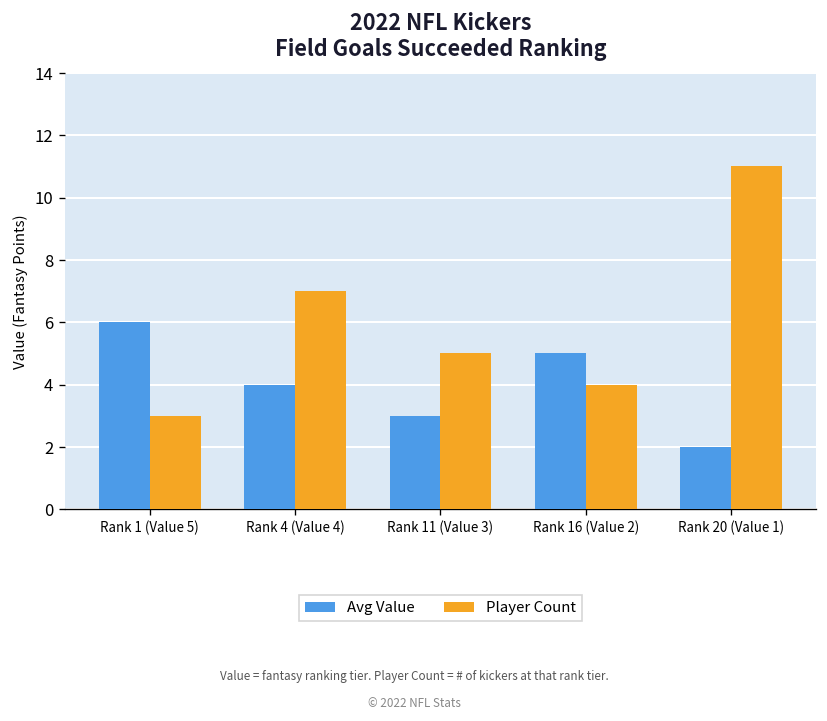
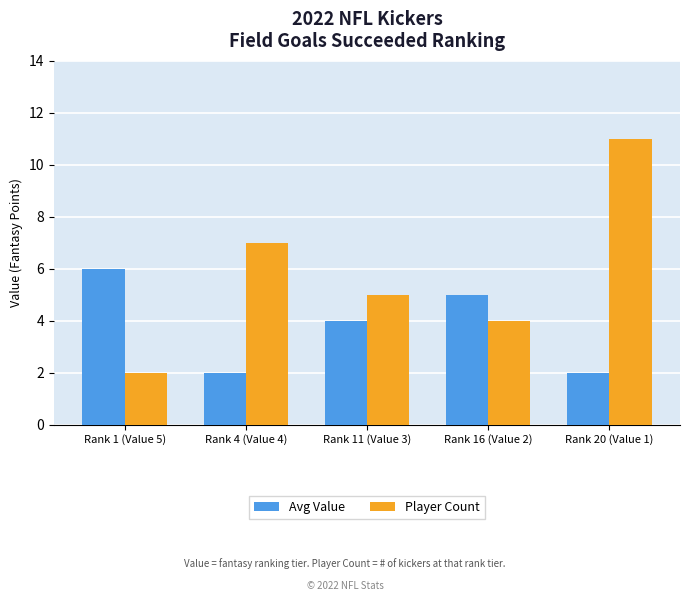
  {
    "Avg Value": {
      "Rank 1 (Value 5)": 6,
-     "Rank 4 (Value 4)": 4,
-     "Rank 11 (Value 3)": 3,
+     "Rank 4 (Value 4)": 2,
+     "Rank 11 (Value 3)": 4,
      "Rank 16 (Value 2)": 5,
      "Rank 20 (Value 1)": 2
    },
    "Player Count": {
-     "Rank 1 (Value 5)": 3,
+     "Rank 1 (Value 5)": 2,
      "Rank 4 (Value 4)": 7,
      "Rank 11 (Value 3)": 5,
      "Rank 16 (Value 2)": 4,
      "Rank 20 (Value 1)": 11
    }
  }
